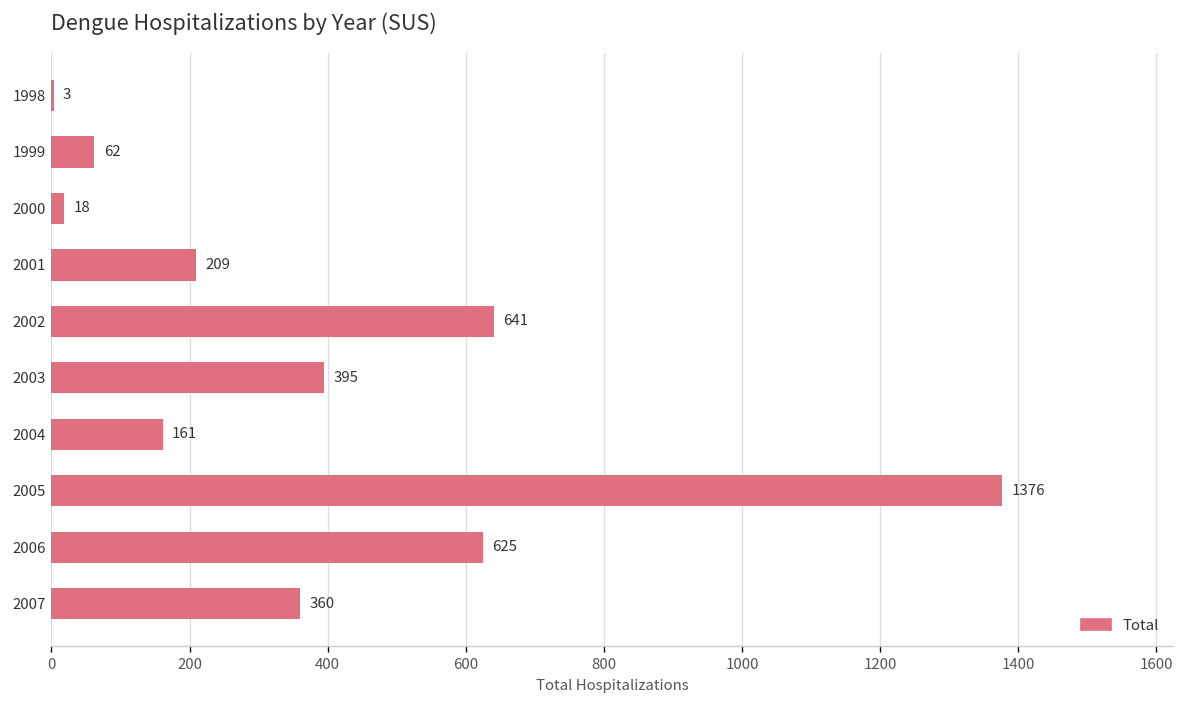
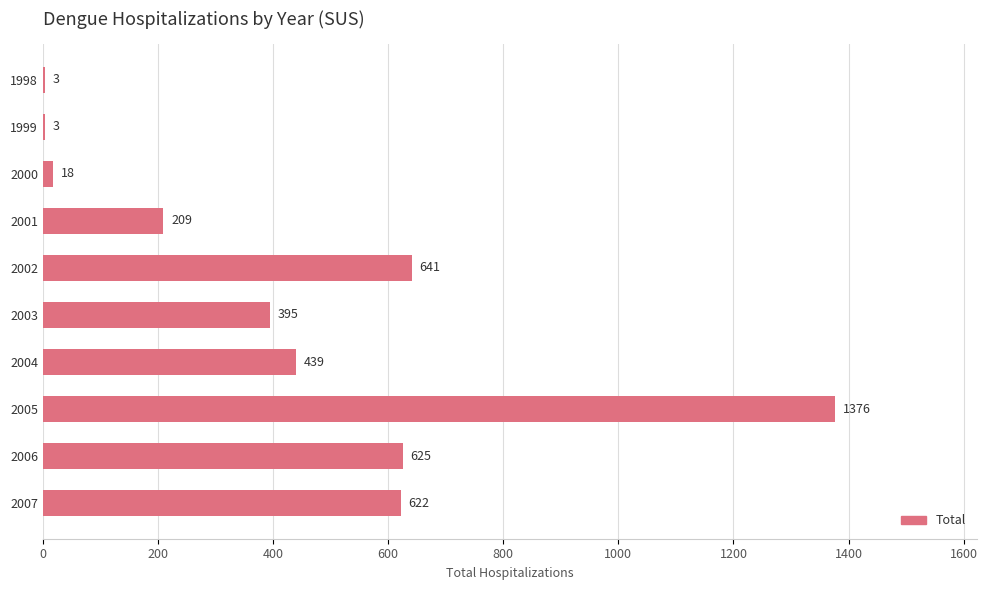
  {
    "1998": 3,
-   "1999": 62,
+   "1999": 3,
    "2000": 18,
    "2001": 209,
    "2002": 641,
    "2003": 395,
-   "2004": 161,
+   "2004": 439,
    "2005": 1376,
    "2006": 625,
-   "2007": 360
+   "2007": 622
  }
